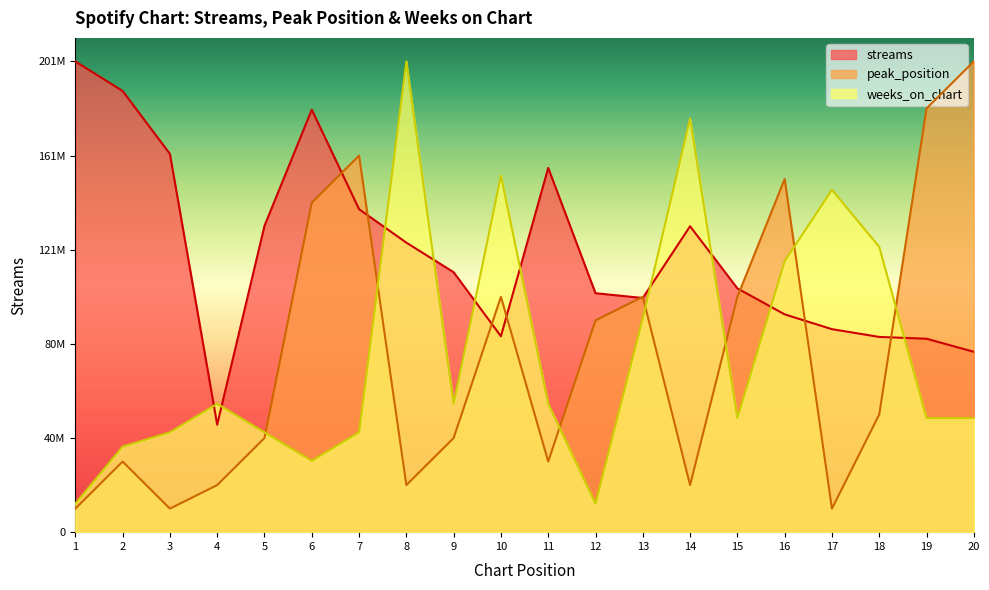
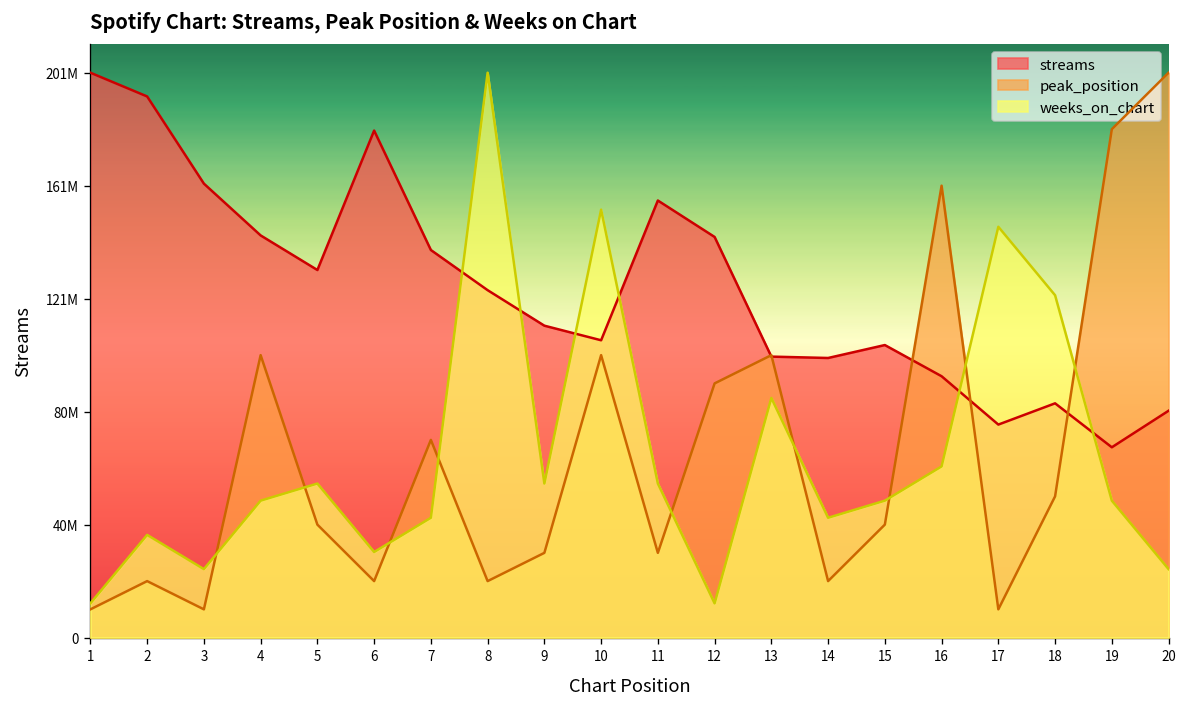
  {
    "streams": {
      "1": 202000000,
-     "2": 189000000,
+     "2": 193000000,
      "3": 162000000,
-     "4": 46000000,
+     "4": 144000000,
      "5": 131000000,
      "6": 181000000,
      "7": 138000000,
      "8": 124000000,
      "9": 111000000,
-     "10": 84000000,
+     "10": 106000000,
      "11": 156000000,
-     "12": 102000000,
-     "14": 131000000,
+     "12": 143000000,
+     "14": 100000000,
      "15": 105000000,
      "16": 93000000,
-     "17": 87000000,
+     "17": 76000000,
      "18": 84000000,
-     "19": 83000000,
-     "20": 77000000
+     "19": 68000000,
+     "20": 81000000
    },
    "peak_position": {
      "1": 10000000,
-     "2": 30000000,
+     "2": 20000000,
      "3": 10000000,
-     "4": 20000000,
+     "4": 101000000,
      "5": 40000000,
-     "6": 141000000,
-     "7": 161000000,
+     "6": 20000000,
+     "7": 71000000,
      "8": 20000000,
-     "9": 40000000,
+     "9": 30000000,
      "10": 101000000,
      "11": 30000000,
      "12": 91000000,
      "14": 20000000,
-     "15": 101000000,
-     "16": 151000000,
+     "15": 40000000,
+     "16": 161000000,
      "17": 10000000,
      "18": 50000000,
      "19": 182000000,
      "20": 202000000
    },
    "weeks_on_chart": {
      "1": 12000000,
      "2": 37000000,
-     "3": 43000000,
-     "4": 55000000,
-     "5": 43000000,
+     "3": 24000000,
+     "4": 49000000,
+     "5": 55000000,
      "6": 31000000,
      "7": 43000000,
      "8": 202000000,
      "9": 55000000,
      "10": 153000000,
      "11": 55000000,
      "12": 12000000,
-     "13": 92000000,
-     "14": 177000000,
+     "13": 86000000,
+     "14": 43000000,
      "15": 49000000,
-     "16": 116000000,
+     "16": 61000000,
      "17": 147000000,
      "18": 122000000,
      "19": 49000000,
-     "20": 49000000
+     "20": 24000000
    }
  }
